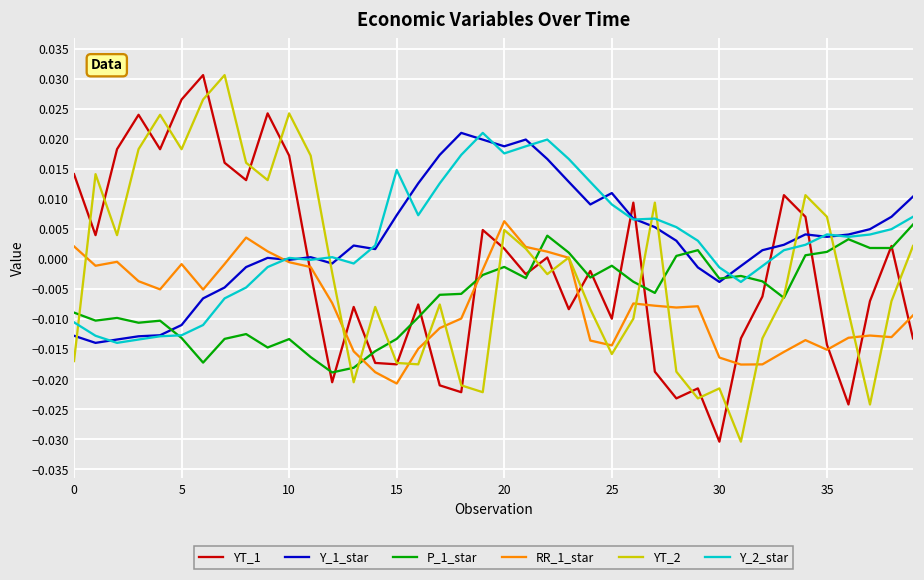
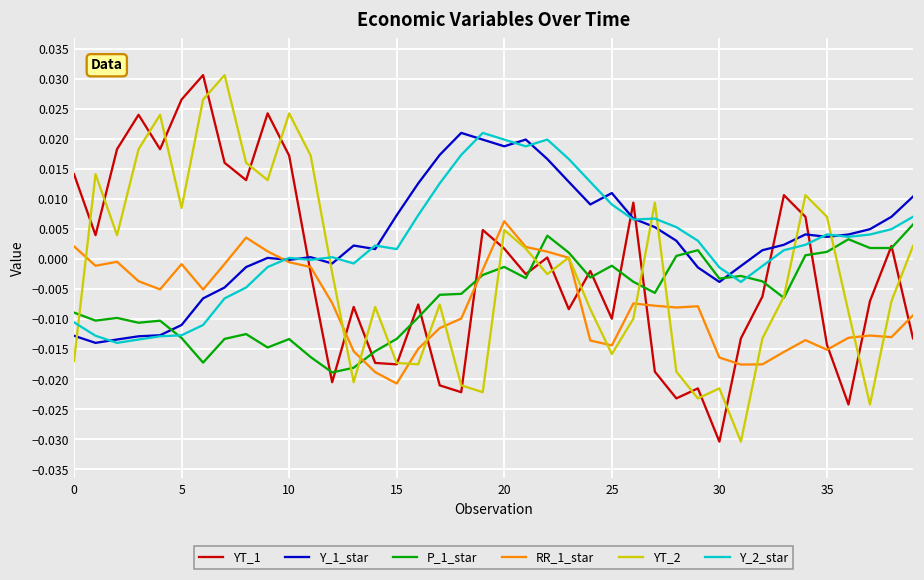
  {
    "YT_1": {
      "0": 0.014,
      "5": 0.027,
      "10": 0.017,
      "20": 0.002,
      "25": -0.010,
      "30": -0.030,
      "35": -0.014
    },
    "Y_1_star": {
      "0": -0.013,
      "5": -0.011,
      "15": 0.007,
      "20": 0.019,
      "25": 0.011,
      "30": -0.004
    },
    "P_1_star": {
      "0": -0.009,
      "10": -0.013,
      "15": -0.013,
      "20": -0.001,
      "25": -0.001,
      "30": -0.003,
      "35": 0.001
    },
    "RR_1_star": {
      "0": 0.002,
      "5": -0.001,
      "15": -0.021,
      "20": 0.006,
      "25": -0.014,
      "30": -0.016,
      "35": -0.015
    },
    "YT_2": {
      "0": -0.017,
-     "5": 0.018,
+     "5": 0.009,
      "10": 0.024,
      "20": 0.005,
      "25": -0.016,
      "30": -0.022,
      "35": 0.007
    },
    "Y_2_star": {
      "0": -0.011,
-     "15": 0.015,
-     "20": 0.018,
+     "15": 0.002,
+     "20": 0.020,
      "25": 0.009,
      "30": -0.001
    }
  }
